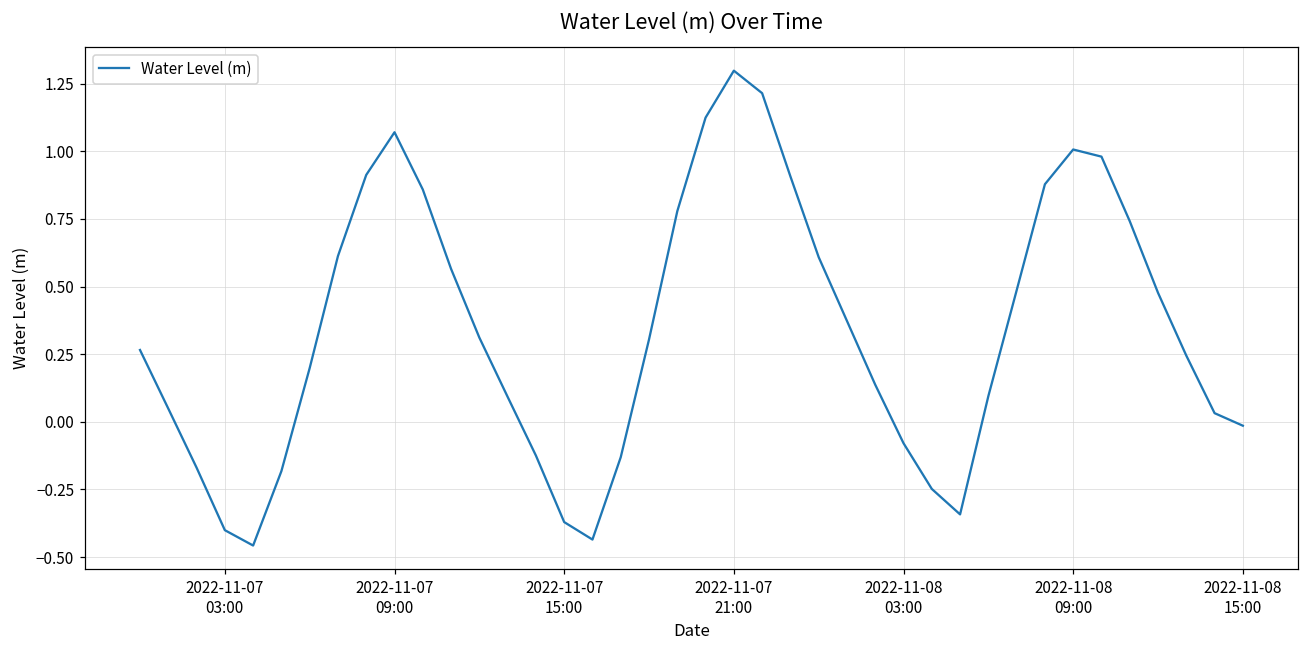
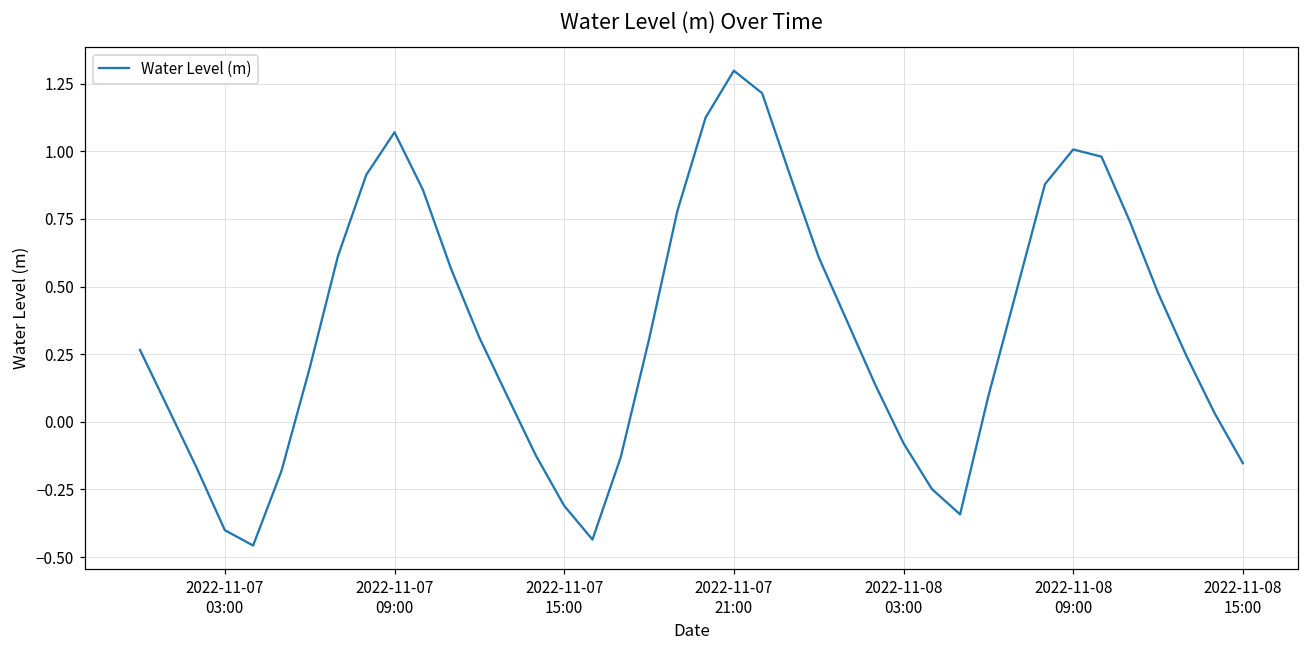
  {
    "2022-11-07 03:00": -0.40,
    "2022-11-07 09:00": 1.07,
-   "2022-11-07 15:00": -0.37,
+   "2022-11-07 15:00": -0.31,
    "2022-11-07 21:00": 1.30,
    "2022-11-08 03:00": -0.08,
    "2022-11-08 09:00": 1.01,
-   "2022-11-08 15:00": -0.01
+   "2022-11-08 15:00": -0.15
  }
